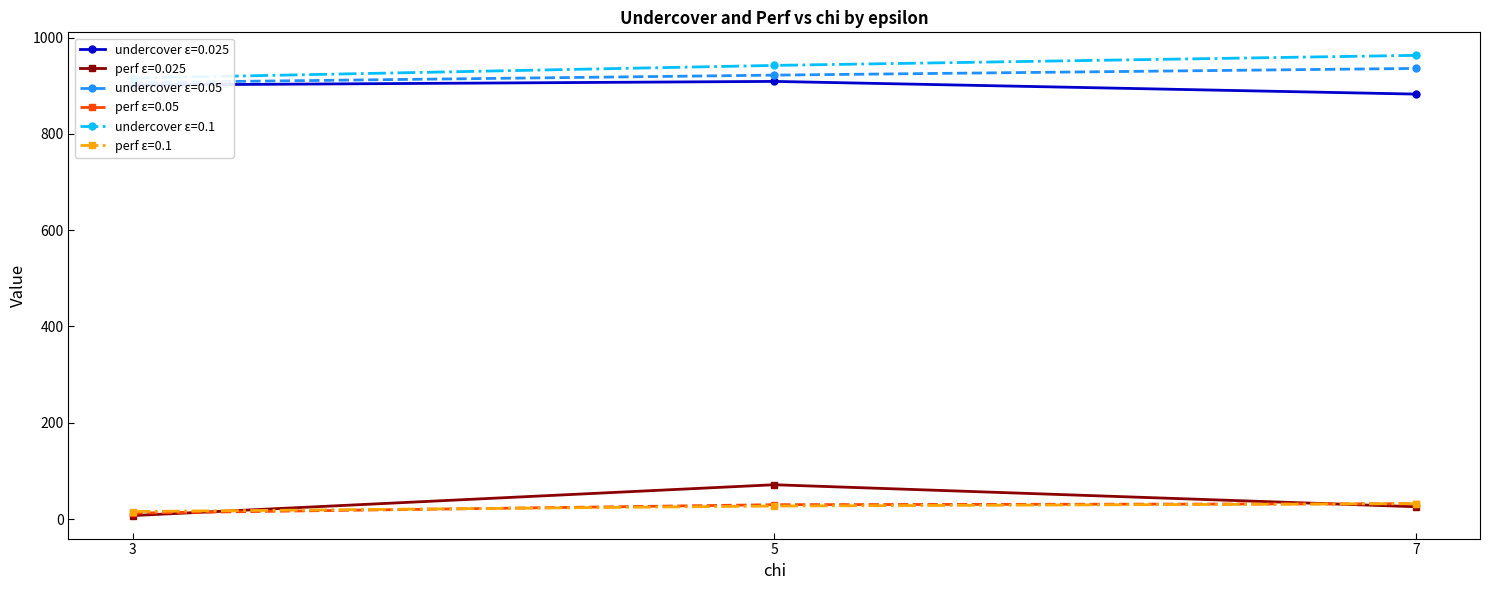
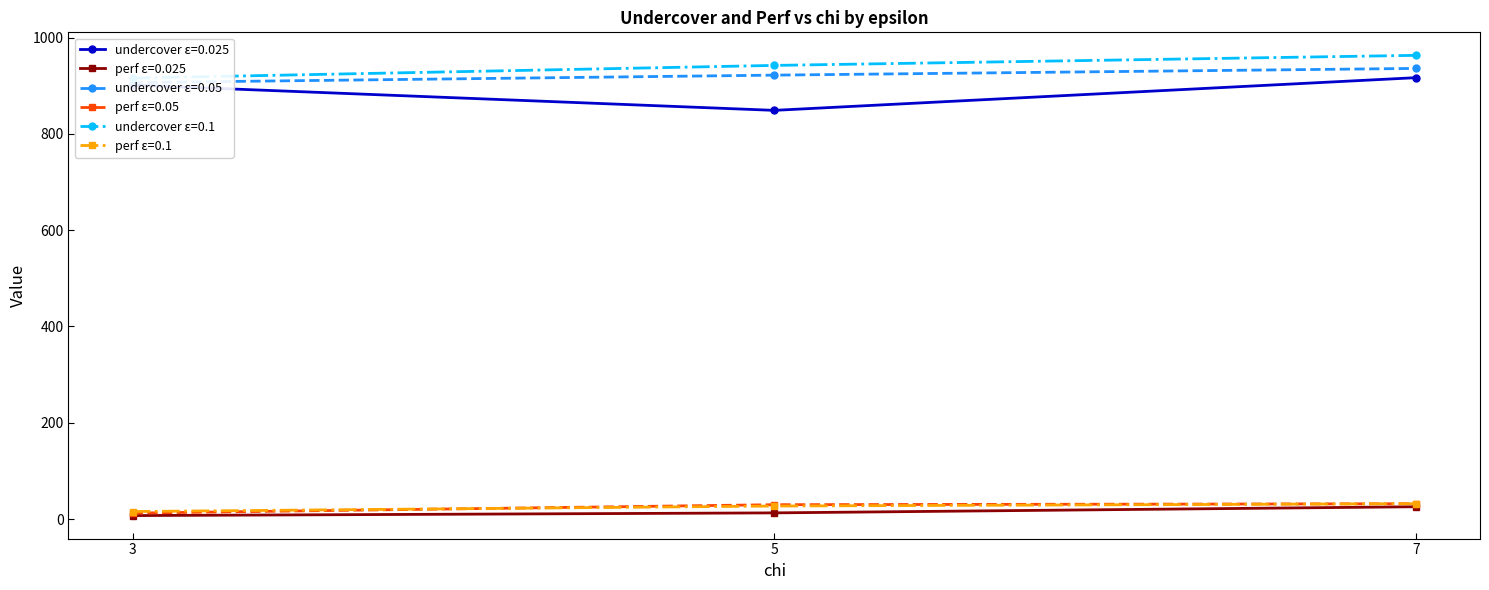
  {
    "undercover ε=0.025": {
-     "5": 910,
-     "7": 880
+     "5": 850,
+     "7": 920
    },
    "perf ε=0.025": {
-     "5": 70,
+     "5": 10,
      "7": 30
    }
  }
